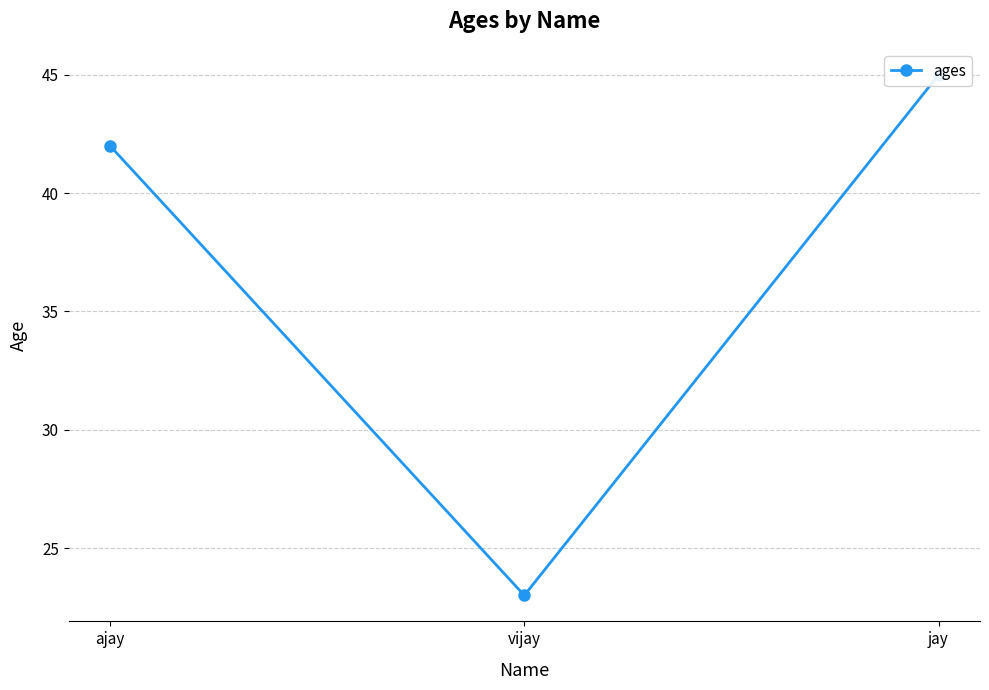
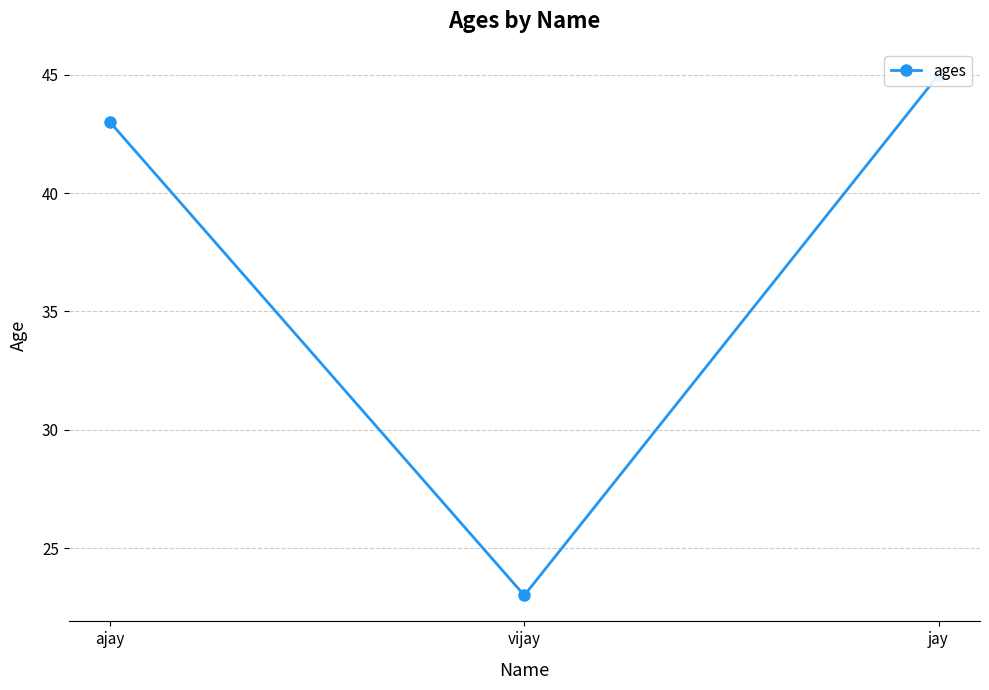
  {
-   "ajay": 42,
+   "ajay": 43,
    "vijay": 23
  }
